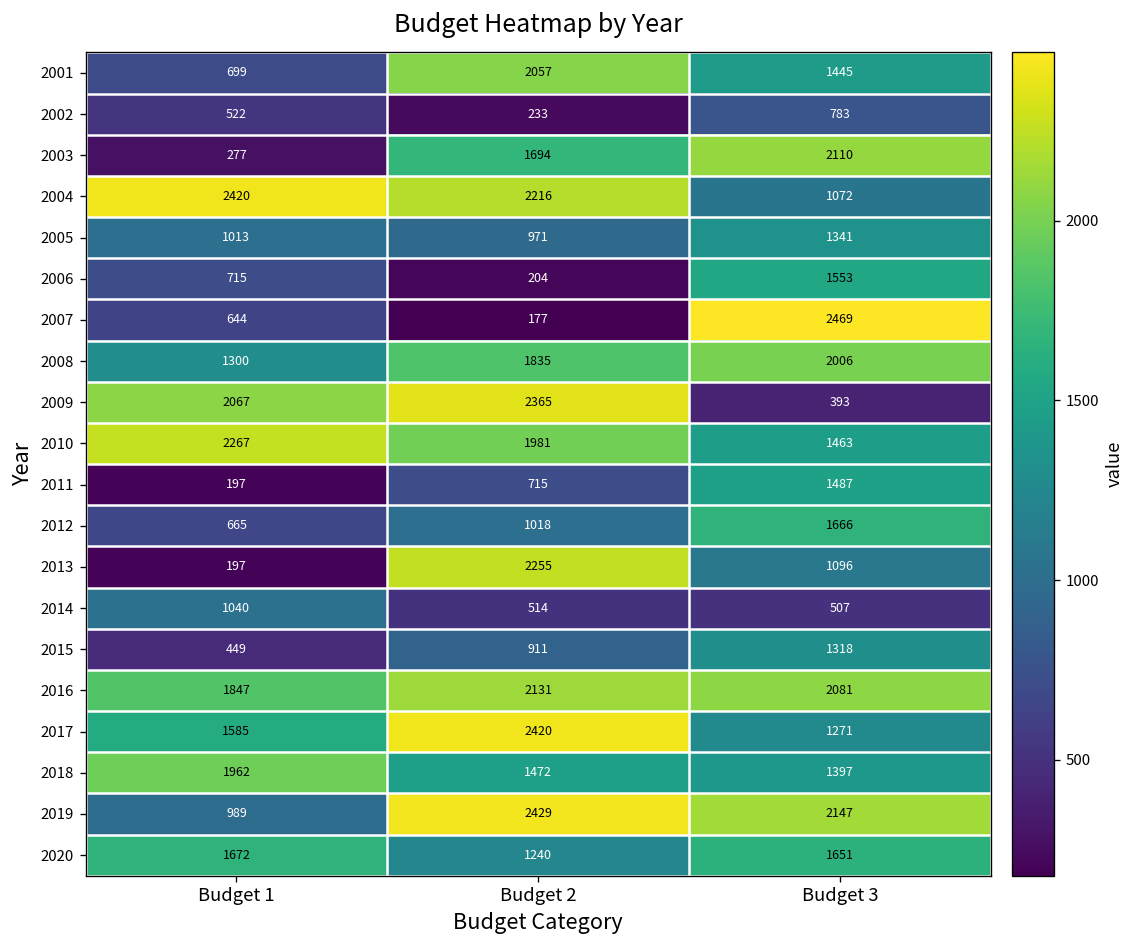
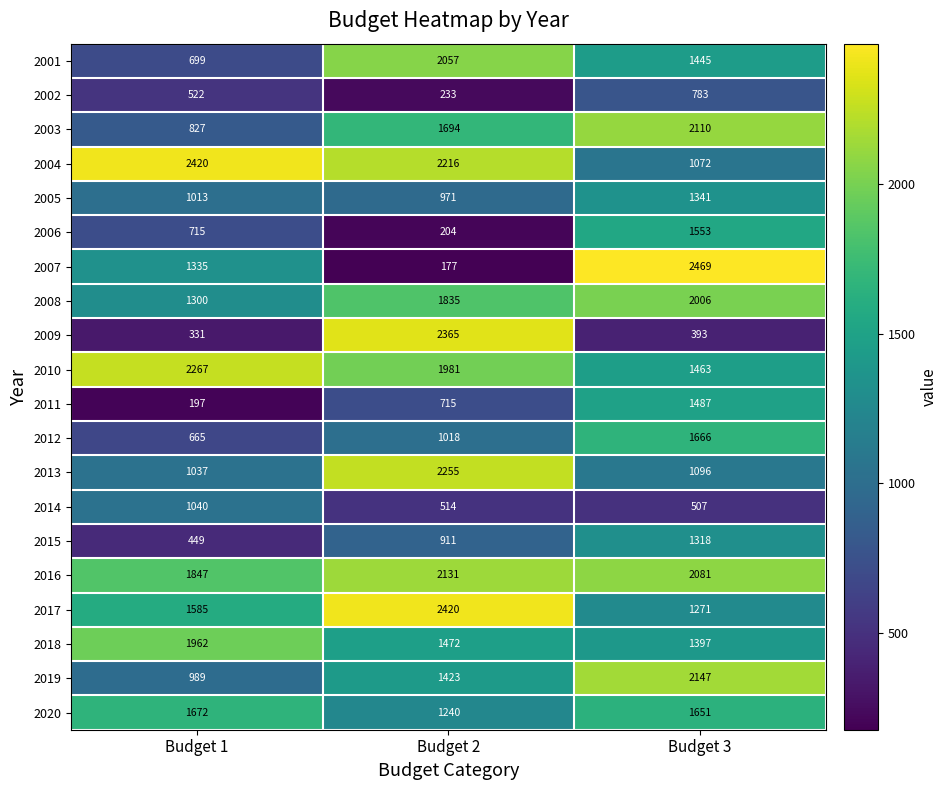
  {
    "2001": {
      "Budget 1": 699,
      "Budget 2": 2057,
      "Budget 3": 1445
    },
    "2002": {
      "Budget 1": 522,
      "Budget 2": 233,
      "Budget 3": 783
    },
    "2003": {
-     "Budget 1": 277,
+     "Budget 1": 827,
      "Budget 2": 1694,
      "Budget 3": 2110
    },
    "2004": {
      "Budget 1": 2420,
      "Budget 2": 2216,
      "Budget 3": 1072
    },
    "2005": {
      "Budget 1": 1013,
      "Budget 2": 971,
      "Budget 3": 1341
    },
    "2006": {
      "Budget 1": 715,
      "Budget 2": 204,
      "Budget 3": 1553
    },
    "2007": {
-     "Budget 1": 644,
+     "Budget 1": 1335,
      "Budget 2": 177,
      "Budget 3": 2469
    },
    "2008": {
      "Budget 1": 1300,
      "Budget 2": 1835,
      "Budget 3": 2006
    },
    "2009": {
-     "Budget 1": 2067,
+     "Budget 1": 331,
      "Budget 2": 2365,
      "Budget 3": 393
    },
    "2010": {
      "Budget 1": 2267,
      "Budget 2": 1981,
      "Budget 3": 1463
    },
    "2011": {
      "Budget 1": 197,
      "Budget 2": 715,
      "Budget 3": 1487
    },
    "2012": {
      "Budget 1": 665,
      "Budget 2": 1018,
      "Budget 3": 1666
    },
    "2013": {
-     "Budget 1": 197,
+     "Budget 1": 1037,
      "Budget 2": 2255,
      "Budget 3": 1096
    },
    "2014": {
      "Budget 1": 1040,
      "Budget 2": 514,
      "Budget 3": 507
    },
    "2015": {
      "Budget 1": 449,
      "Budget 2": 911,
      "Budget 3": 1318
    },
    "2016": {
      "Budget 1": 1847,
      "Budget 2": 2131,
      "Budget 3": 2081
    },
    "2017": {
      "Budget 1": 1585,
      "Budget 2": 2420,
      "Budget 3": 1271
    },
    "2018": {
      "Budget 1": 1962,
      "Budget 2": 1472,
      "Budget 3": 1397
    },
    "2019": {
      "Budget 1": 989,
-     "Budget 2": 2429,
+     "Budget 2": 1423,
      "Budget 3": 2147
    },
    "2020": {
      "Budget 1": 1672,
      "Budget 2": 1240,
      "Budget 3": 1651
    }
  }
